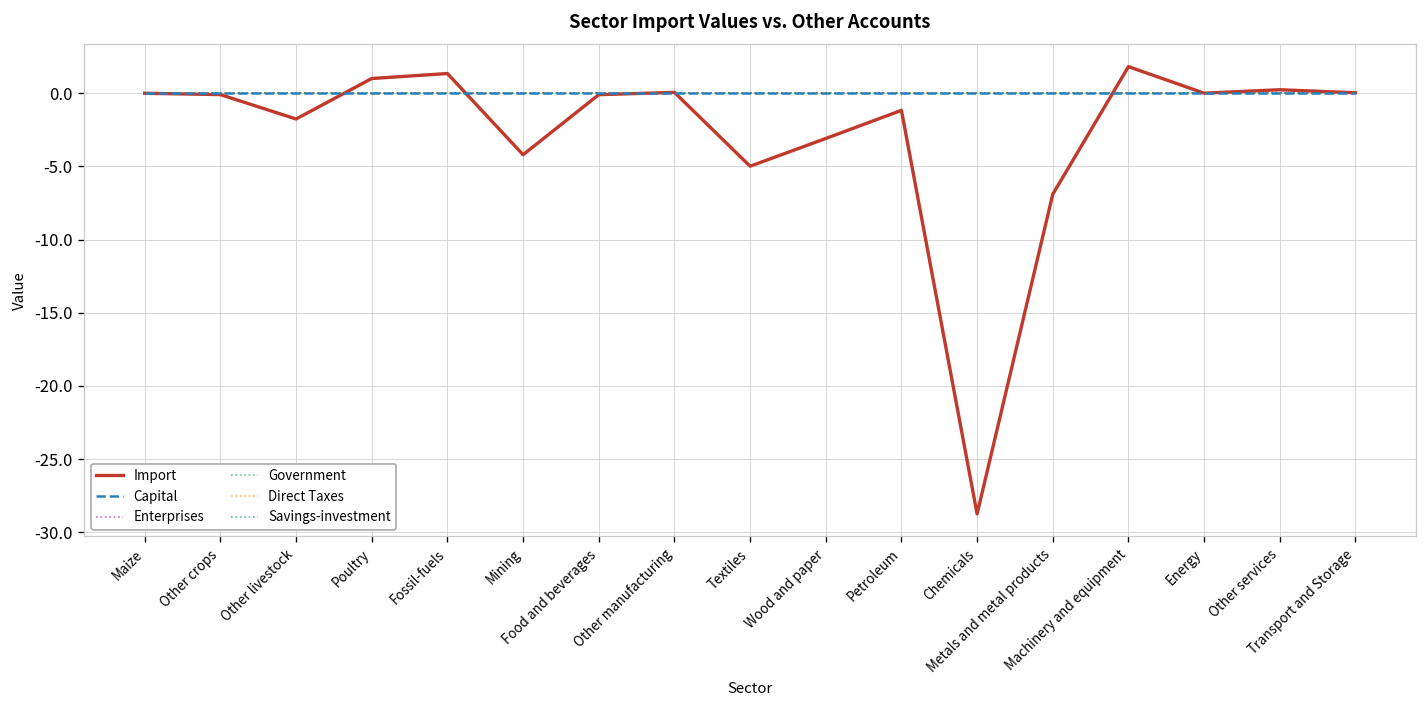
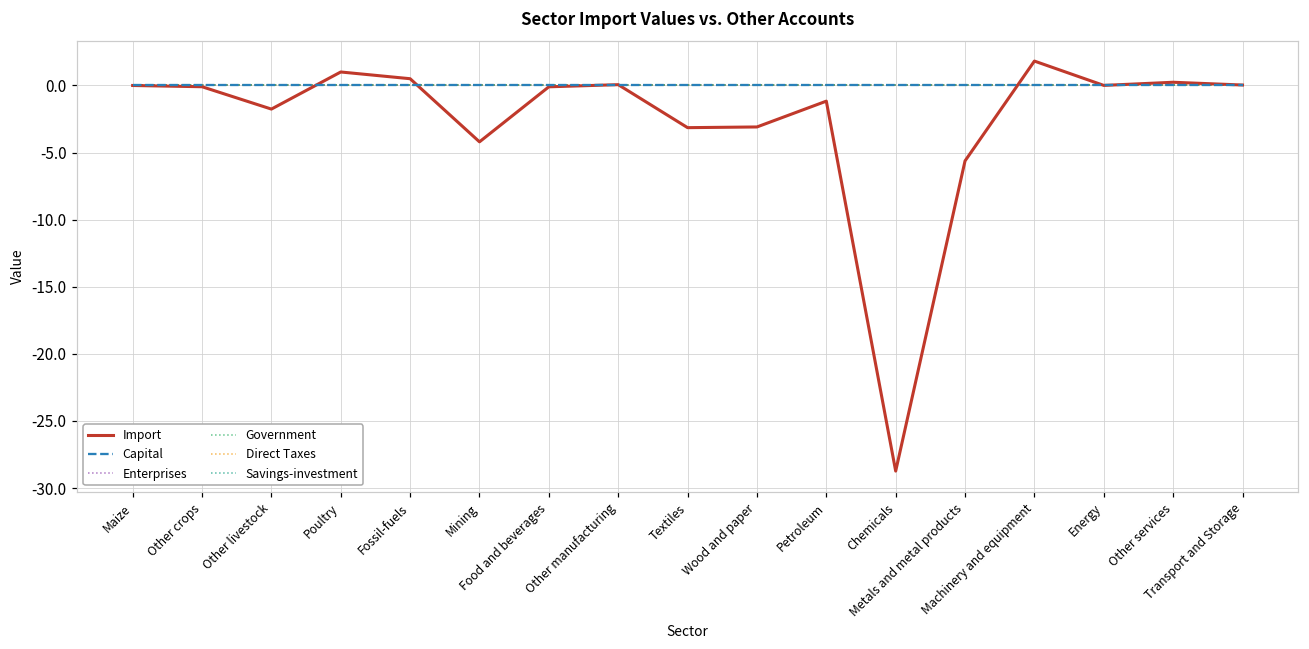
  {
    "Import": {
      "Other livestock": -1.8,
      "Poultry": 1.0,
-     "Fossil-fuels": 1.3,
+     "Fossil-fuels": 0.5,
      "Mining": -4.2,
-     "Textiles": -5.0,
+     "Textiles": -3.1,
      "Wood and paper": -3.1,
      "Petroleum": -1.2,
      "Chemicals": -28.7,
-     "Metals and metal products": -6.9,
+     "Metals and metal products": -5.6,
      "Machinery and equipment": 1.8,
      "Other services": 0.2
    },
    "Savings-investment": {
      "Other livestock": 0.0,
      "Poultry": 0.0,
      "Fossil-fuels": 0.0,
      "Mining": 0.0,
      "Textiles": 0.0,
      "Wood and paper": 0.0,
      "Petroleum": 0.0,
      "Chemicals": 0.0,
      "Metals and metal products": 0.0,
      "Machinery and equipment": 0.0,
      "Other services": 0.0
    }
  }
